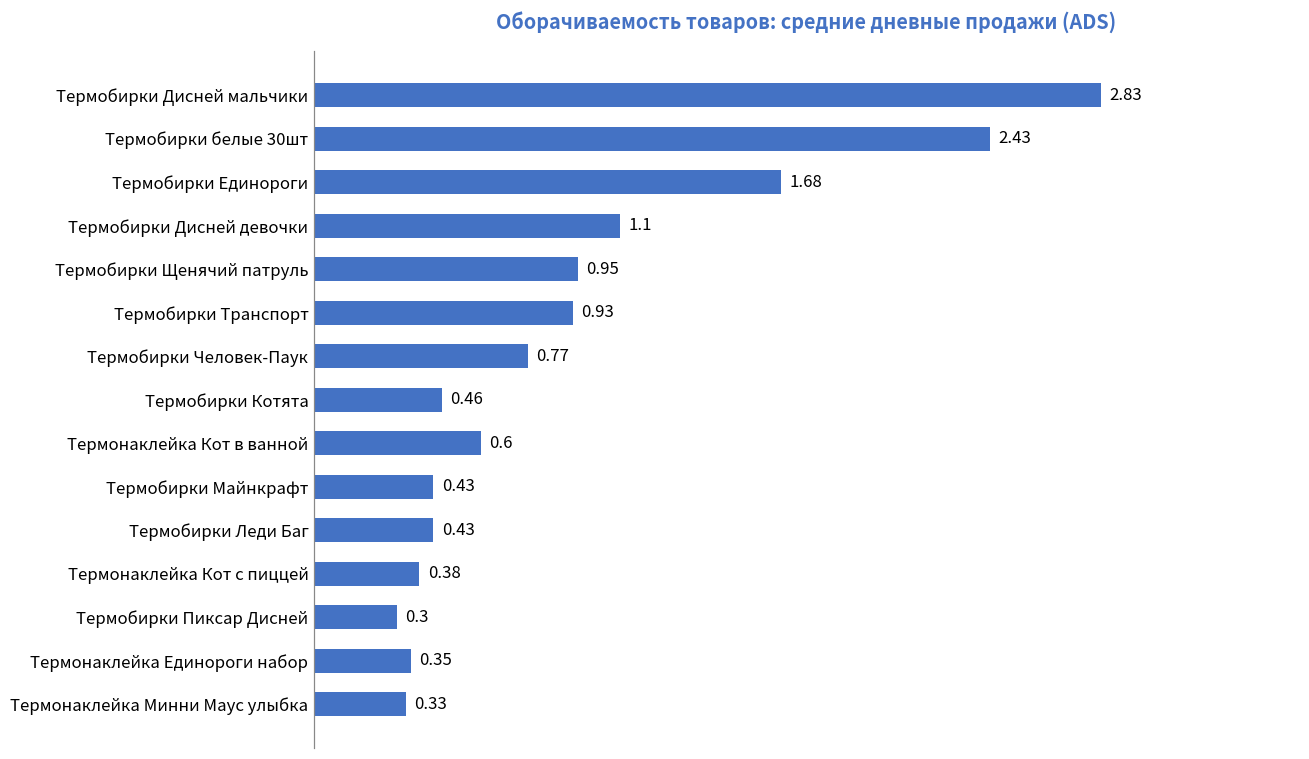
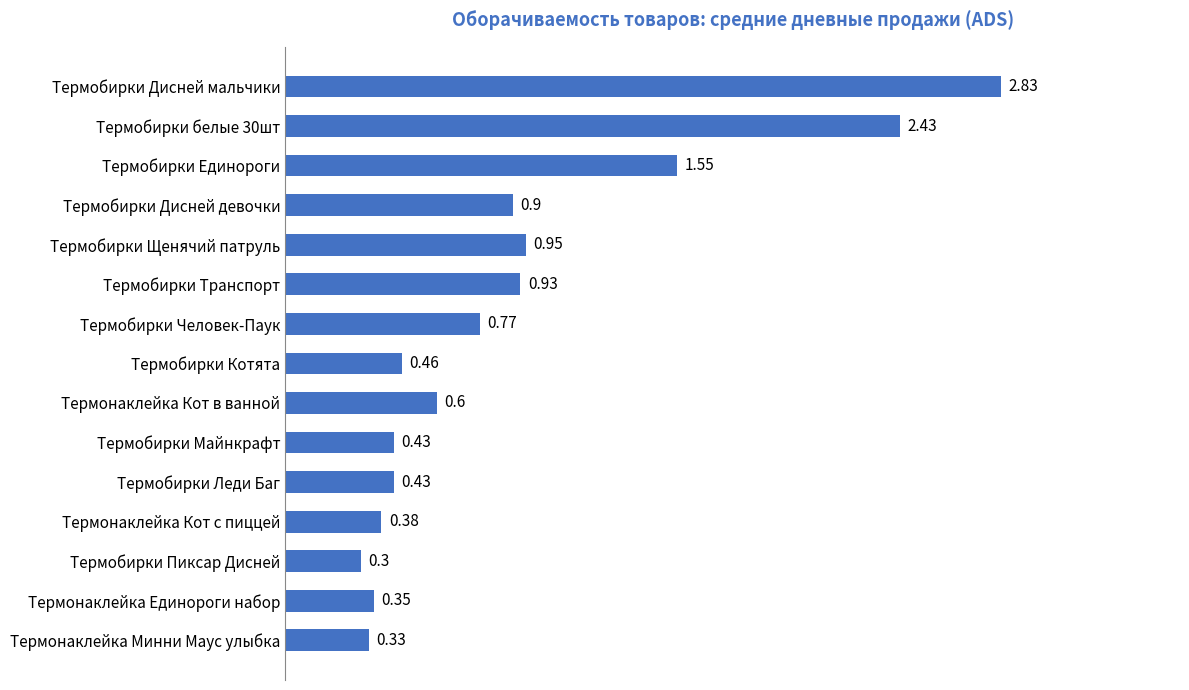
  {
    "Термобирки Дисней мальчики": 2.83,
    "Термобирки белые 30шт": 2.43,
-   "Термобирки Единороги": 1.68,
-   "Термобирки Дисней девочки": 1.1,
+   "Термобирки Единороги": 1.55,
+   "Термобирки Дисней девочки": 0.9,
    "Термобирки Щенячий патруль": 0.95,
    "Термобирки Транспорт": 0.93,
    "Термобирки Человек-Паук": 0.77,
    "Термобирки Котята": 0.46,
    "Термонаклейка Кот в ванной": 0.6,
    "Термобирки Майнкрафт": 0.43,
    "Термобирки Леди Баг": 0.43,
    "Термонаклейка Кот с пиццей": 0.38,
    "Термобирки Пиксар Дисней": 0.3,
    "Термонаклейка Единороги набор": 0.35,
    "Термонаклейка Минни Маус улыбка": 0.33
  }
